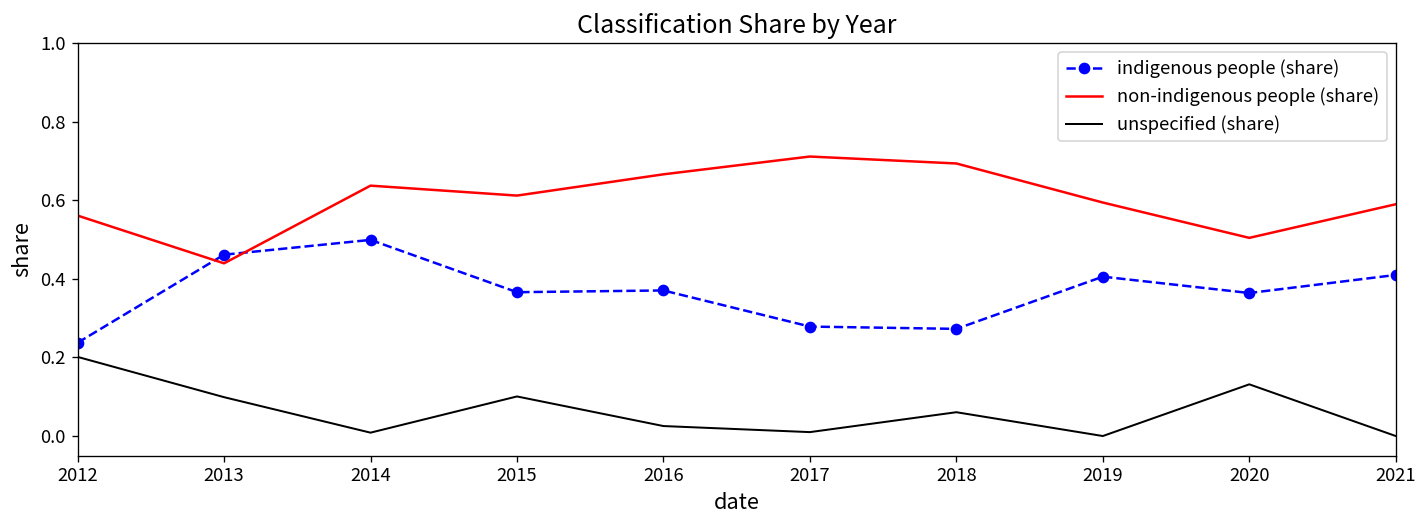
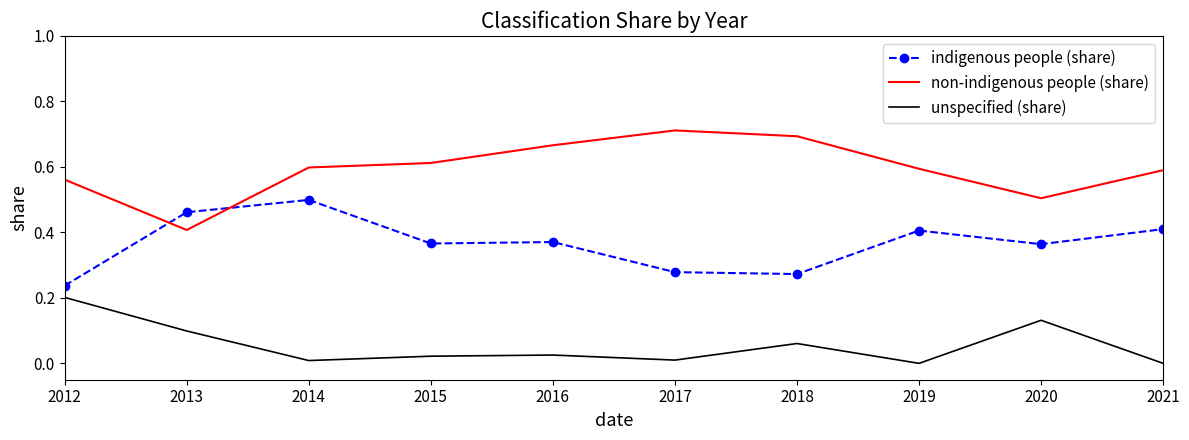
  {
    "indigenous people (share)": {
      "2012": 0.24,
      "2013": 0.46,
      "2014": 0.50,
      "2015": 0.37,
      "2016": 0.37,
      "2017": 0.28,
      "2018": 0.27,
      "2019": 0.41,
      "2020": 0.36,
      "2021": 0.41
    },
    "non-indigenous people (share)": {
      "2012": 0.56,
-     "2013": 0.44,
-     "2014": 0.64,
+     "2013": 0.41,
+     "2014": 0.60,
      "2015": 0.61,
      "2016": 0.67,
      "2017": 0.71,
      "2018": 0.69,
      "2019": 0.59,
      "2020": 0.50,
      "2021": 0.59
    },
    "unspecified (share)": {
      "2012": 0.20,
      "2013": 0.10,
      "2014": 0.01,
-     "2015": 0.10,
+     "2015": 0.02,
      "2016": 0.03,
      "2017": 0.01,
      "2018": 0.06,
      "2019": 0.00,
      "2020": 0.13,
      "2021": 0.00
    }
  }
